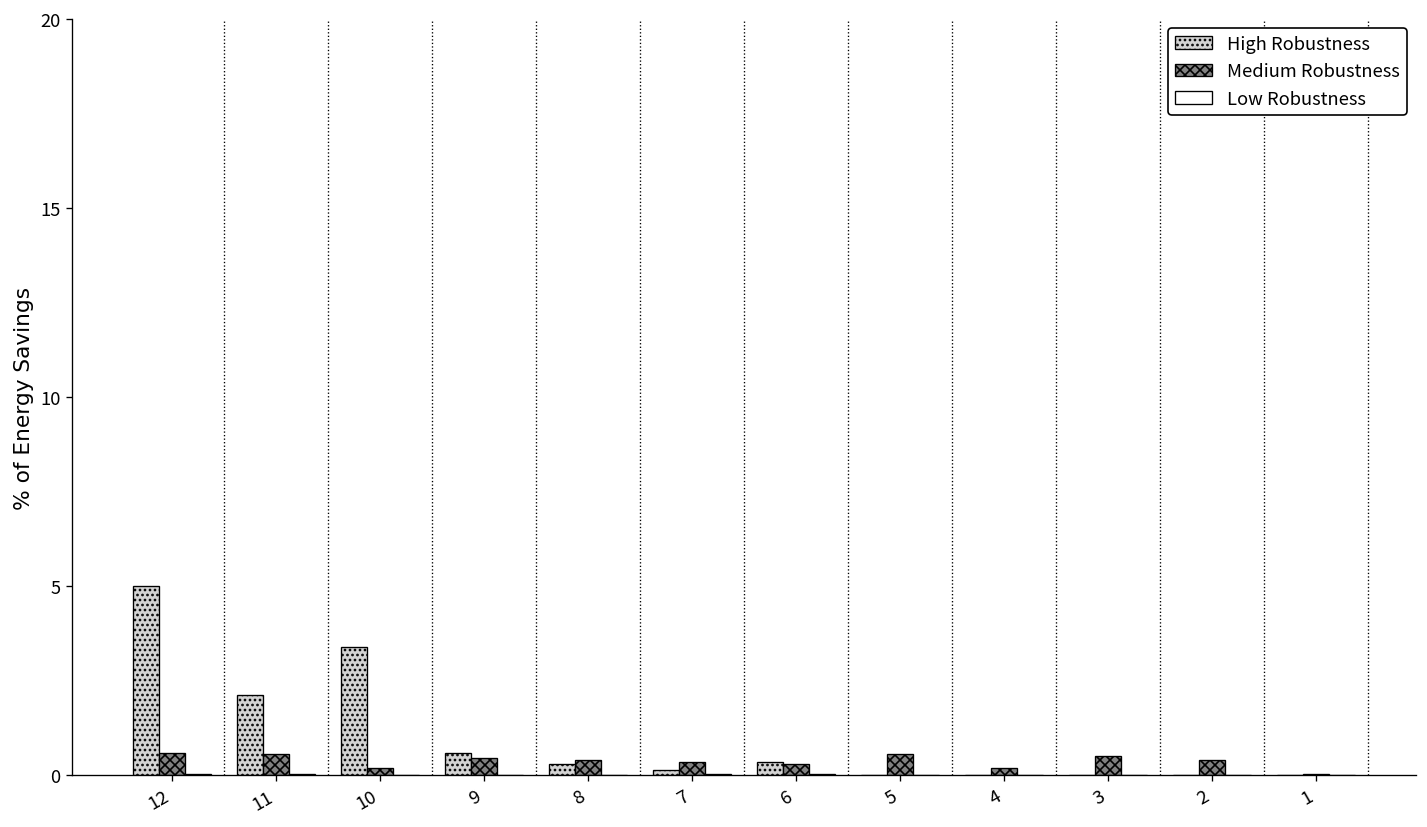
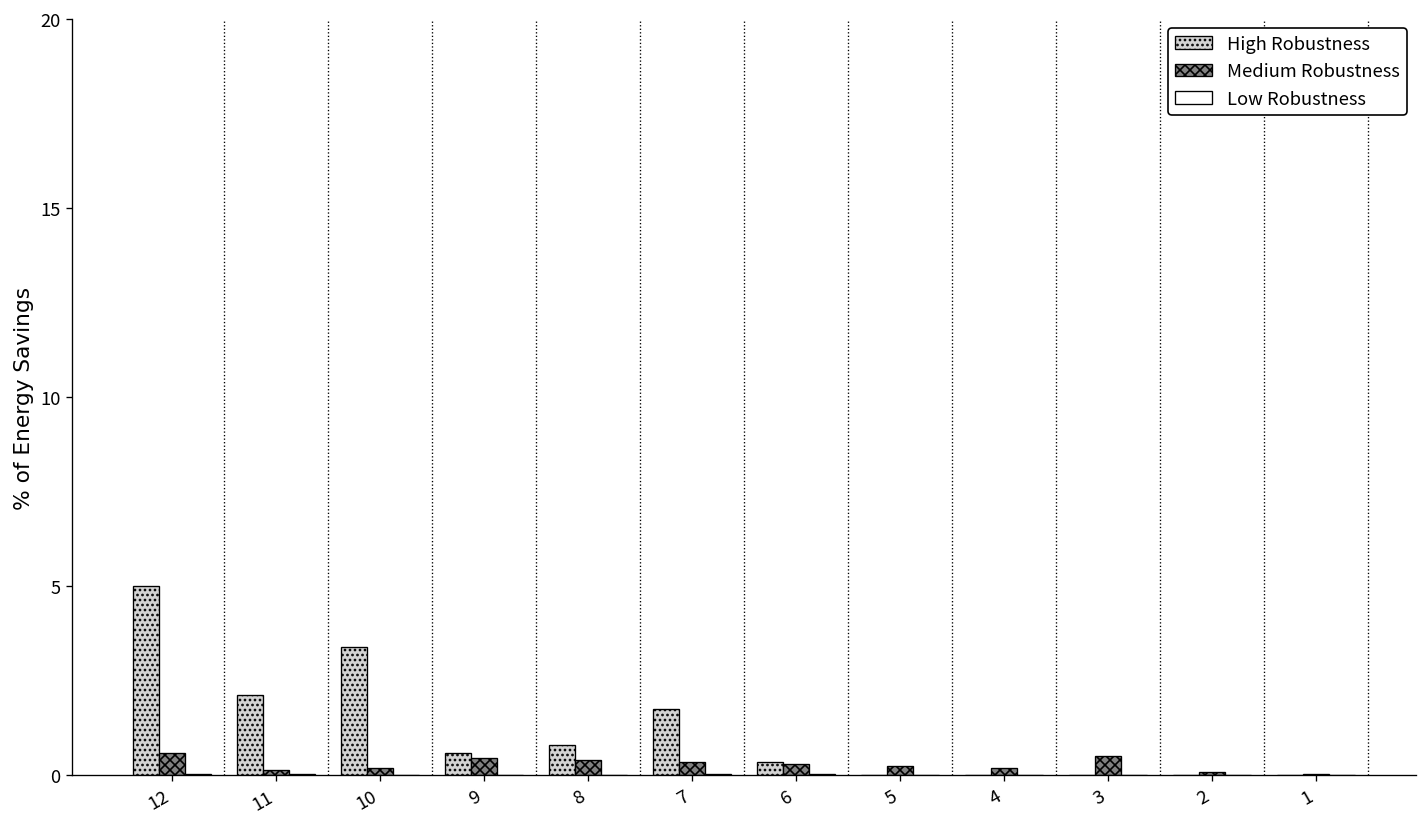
  {
    "High Robustness": {
      "12": 5.0,
      "11": 2.1,
      "10": 3.4,
      "9": 0.6,
-     "8": 0.3,
-     "7": 0.2,
+     "8": 0.8,
+     "7": 1.8,
      "6": 0.4,
      "5": 0.0,
      "4": 0.0,
      "3": 0.0,
      "2": 0.0,
      "1": 0.0
    },
    "Medium Robustness": {
      "12": 0.6,
-     "11": 0.6,
+     "11": 0.2,
      "10": 0.2,
      "9": 0.5,
      "8": 0.4,
      "7": 0.4,
      "6": 0.3,
-     "5": 0.6,
+     "5": 0.3,
      "4": 0.2,
      "3": 0.5,
-     "2": 0.4
+     "2": 0.1
    },
    "Low Robustness": {
      "10": 0.0,
      "9": 0.0,
      "8": 0.0,
      "5": 0.0,
      "4": 0.0,
      "3": 0.0,
      "2": 0.0,
      "1": 0.0
    }
  }
